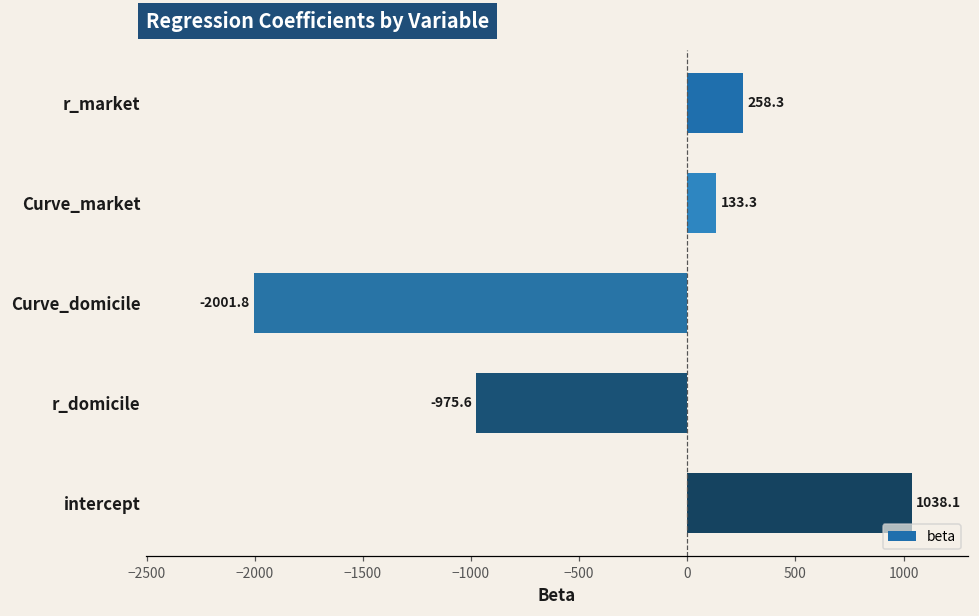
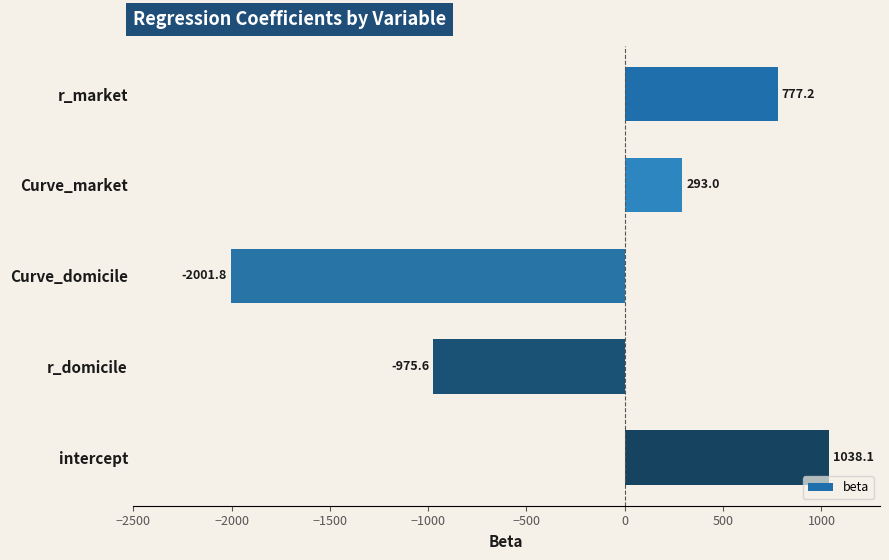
  {
-   "r_market": 258.3,
-   "Curve_market": 133.3,
+   "r_market": 777.2,
+   "Curve_market": 293.0,
    "Curve_domicile": -2001.8,
    "r_domicile": -975.6,
    "intercept": 1038.1
  }
